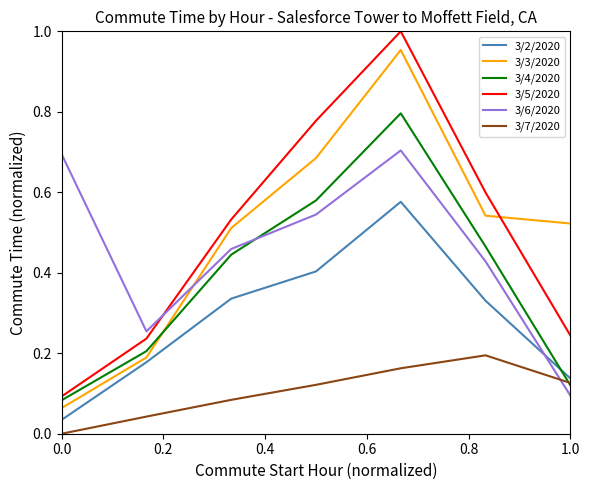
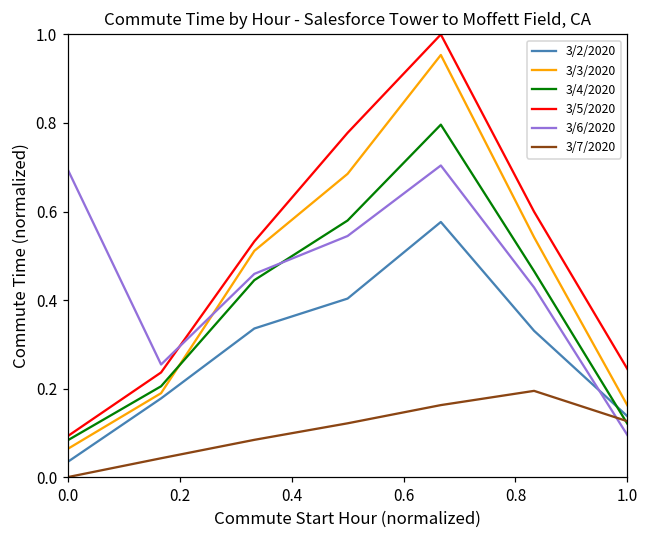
  {
    "3/2/2020": {
      "0.0": 0.03,
      "1.0": 0.14
    },
    "3/3/2020": {
      "0.0": 0.06,
-     "1.0": 0.52
+     "1.0": 0.16
    },
    "3/4/2020": {
      "0.0": 0.08
    },
    "3/5/2020": {
      "0.0": 0.09,
      "1.0": 0.24
    },
    "3/6/2020": {
      "0.0": 0.69,
      "1.0": 0.10
    },
    "3/7/2020": {
      "0.0": 0.00
    }
  }
